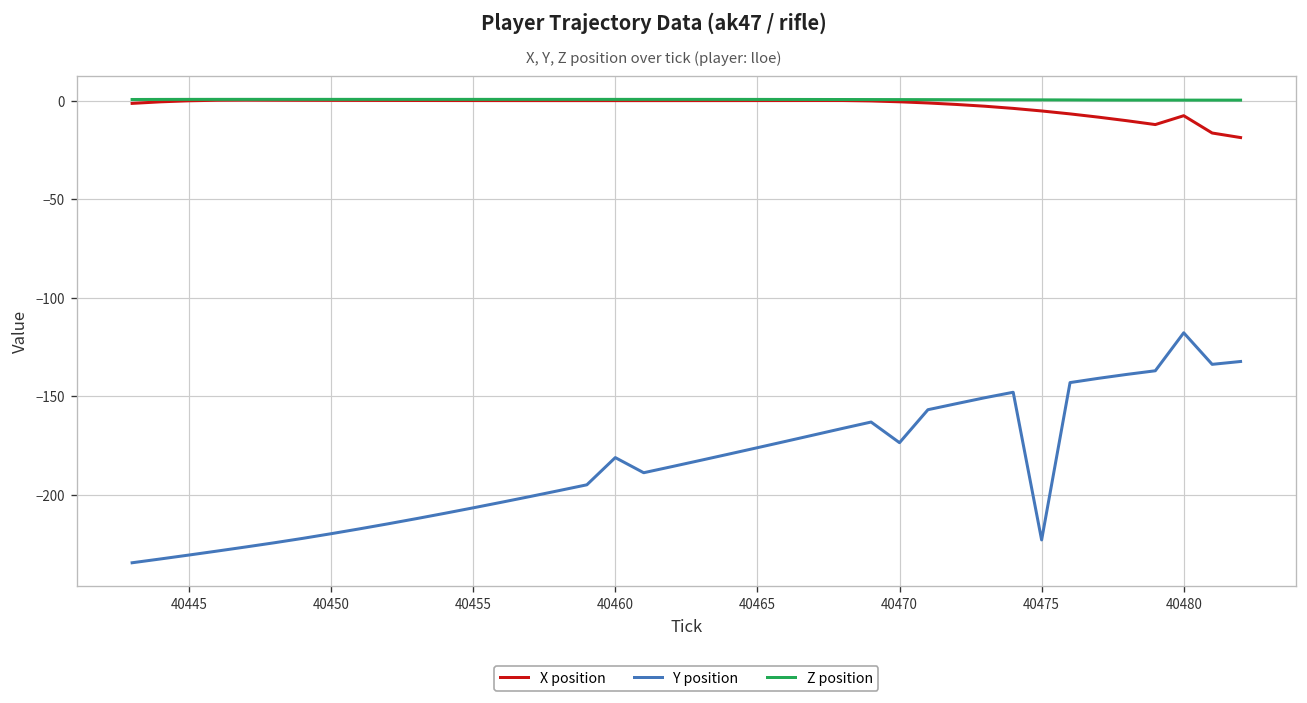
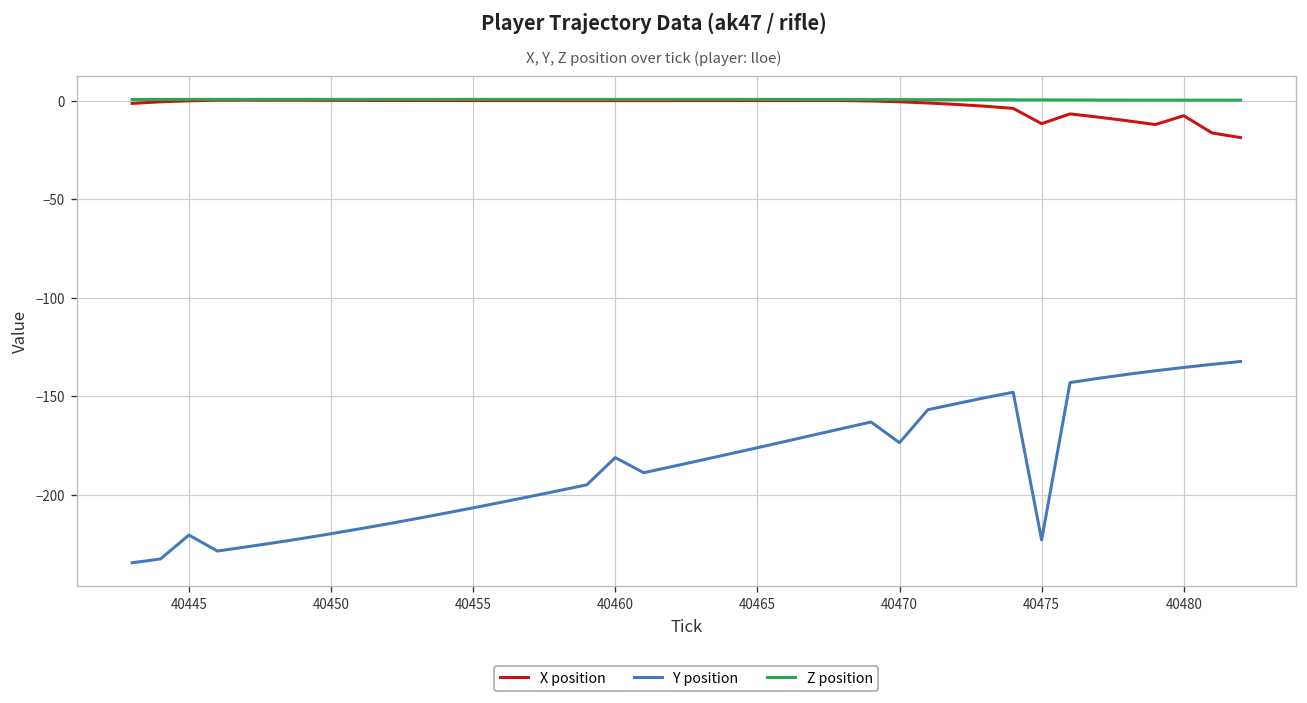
  {
    "X position": {
-     "40475": -5,
+     "40475": -12,
      "40480": -8
    },
    "Y position": {
-     "40445": -231,
+     "40445": -220,
      "40450": -220,
      "40455": -207,
      "40460": -181,
      "40465": -176,
      "40470": -174,
      "40475": -223,
-     "40480": -118
+     "40480": -135
    },
    "Z position": {
      "40475": 0,
      "40480": 0
    }
  }
